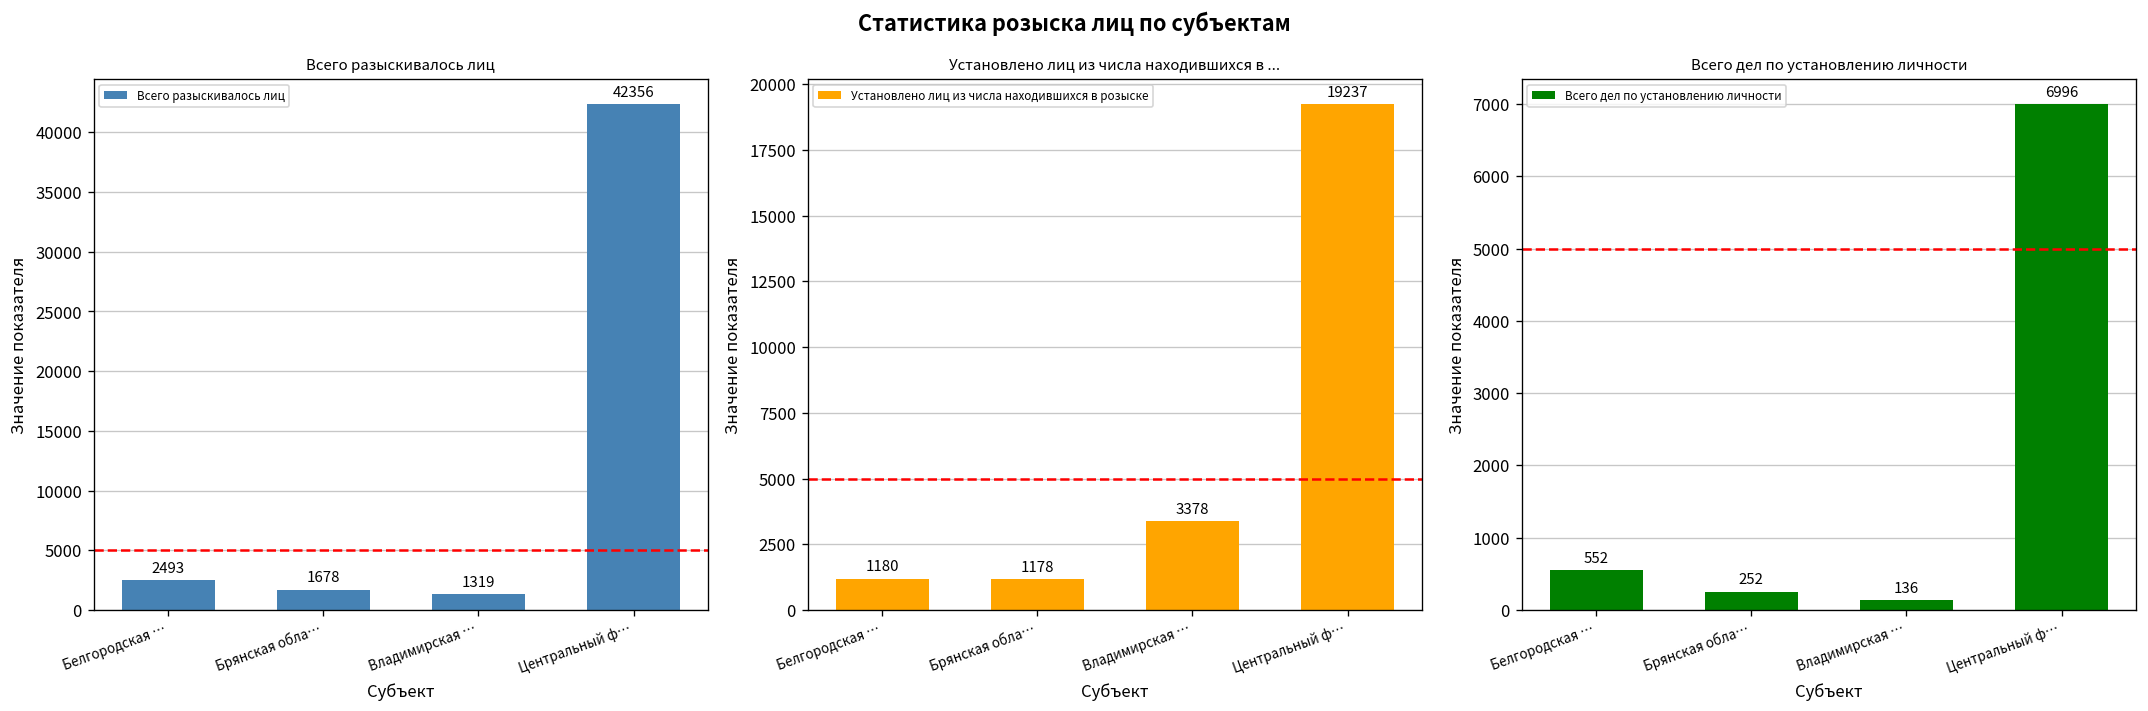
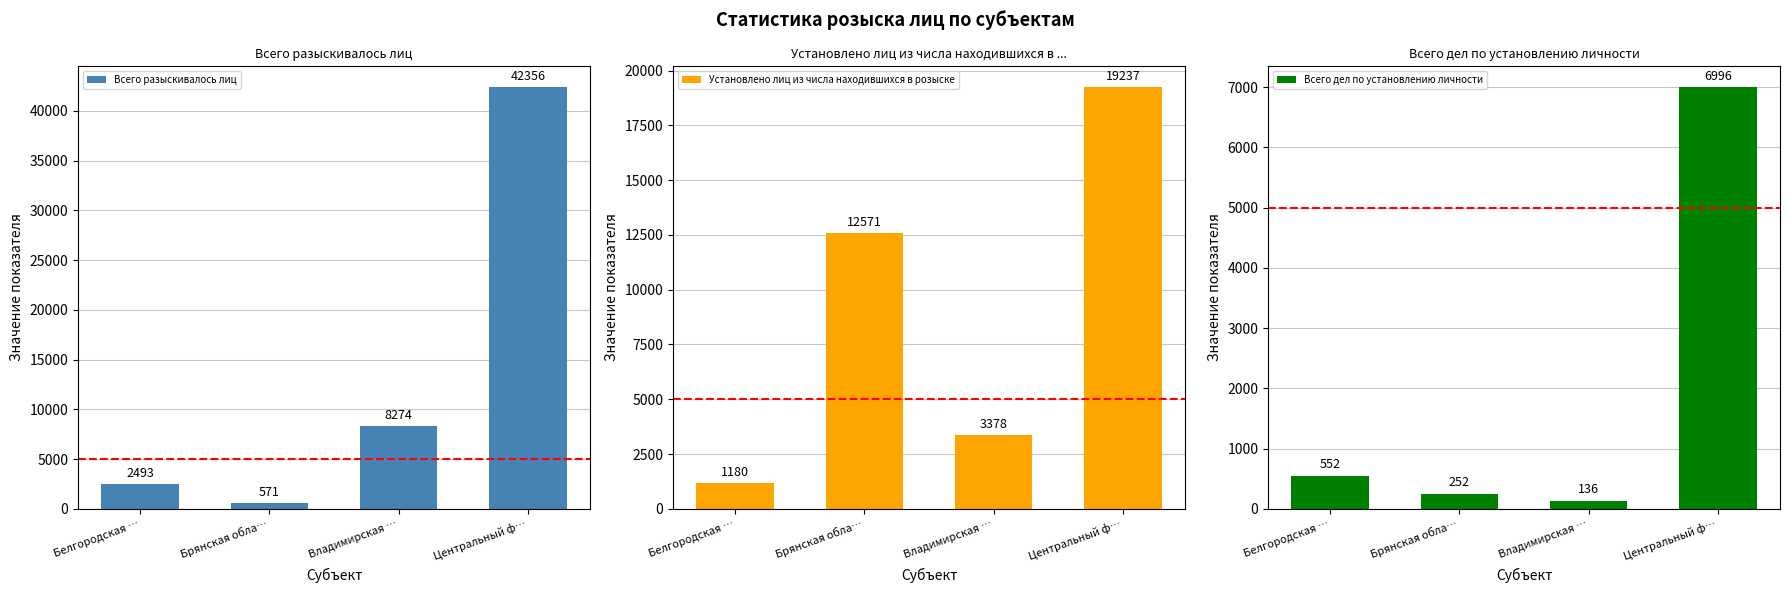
  {
    "Всего разыскивалось лиц": {
      "Белгородская …": 2493,
-     "Брянская обла…": 1678,
-     "Владимирская …": 1319,
+     "Брянская обла…": 571,
+     "Владимирская …": 8274,
      "Центральный ф…": 42356
    },
    "Установлено лиц из числа находившихся в ...": {
      "Белгородская …": 1180,
-     "Брянская обла…": 1178,
+     "Брянская обла…": 12571,
      "Владимирская …": 3378,
      "Центральный ф…": 19237
    },
    "Всего дел по установлению личности": {
      "Белгородская …": 552,
      "Брянская обла…": 252,
      "Владимирская …": 136,
      "Центральный ф…": 6996
    }
  }
